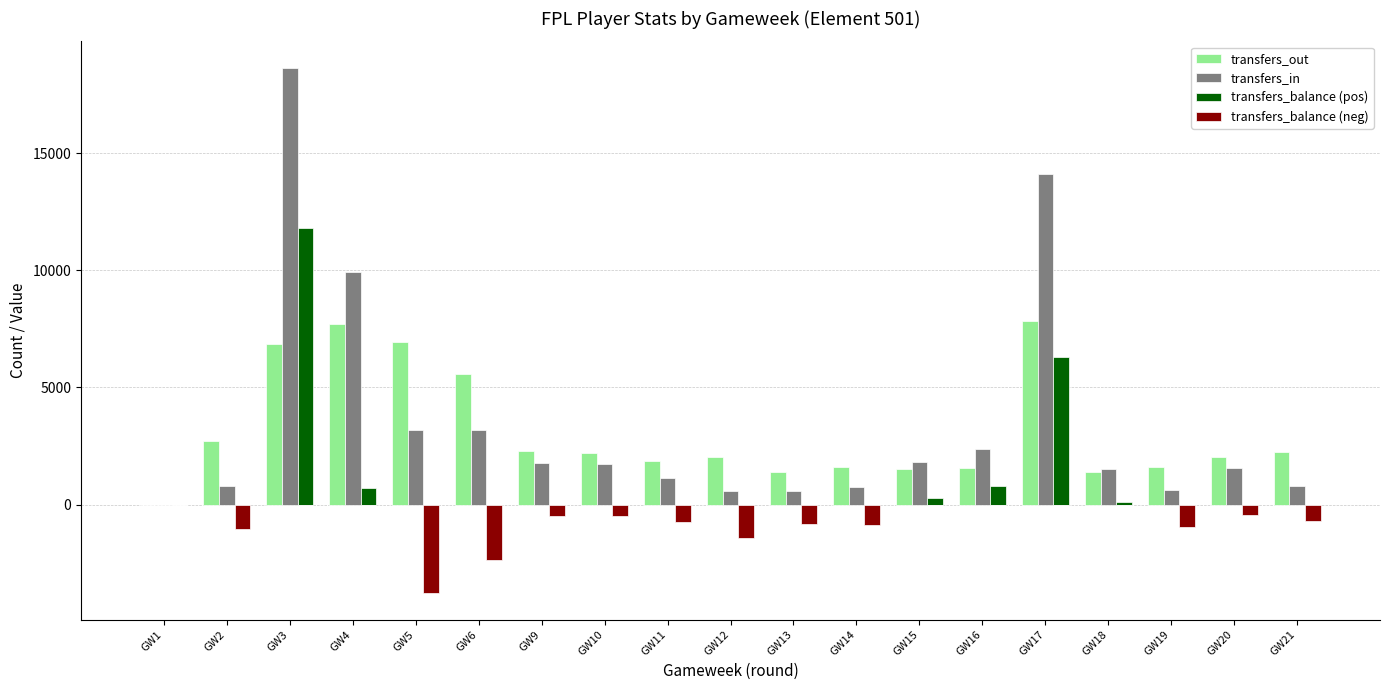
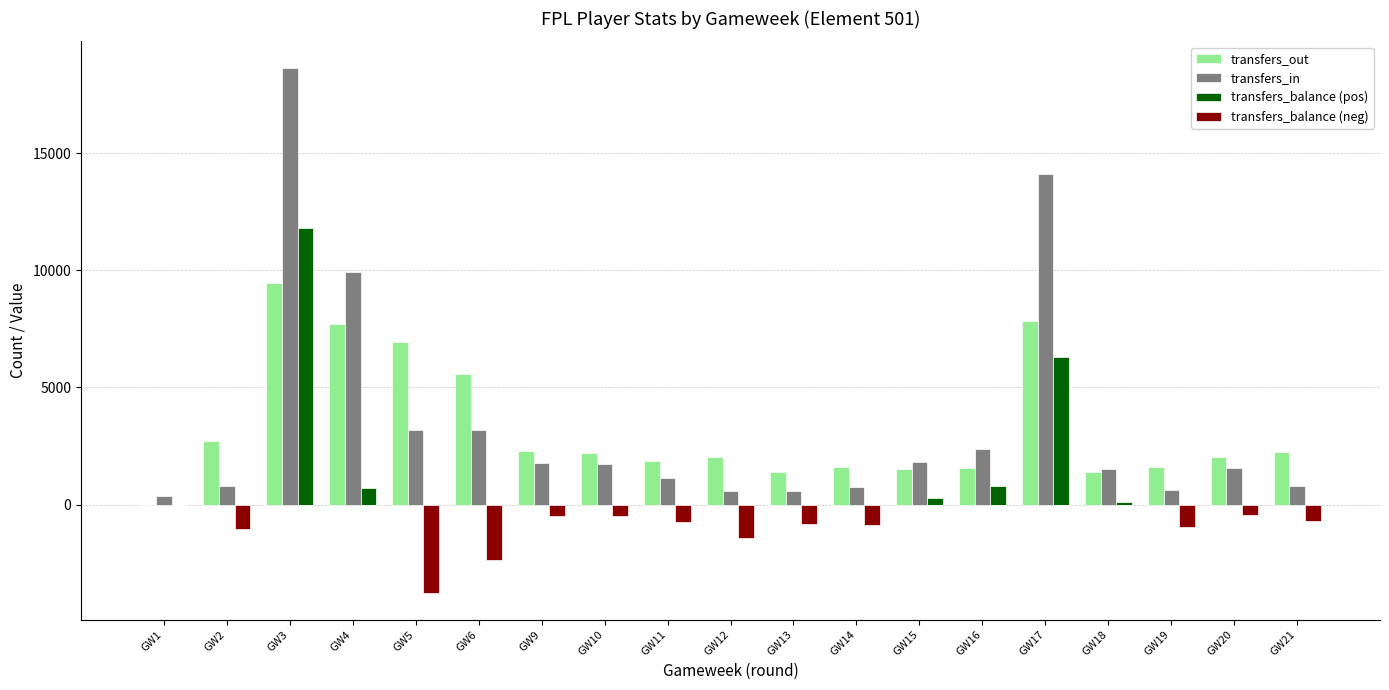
  {
    "transfers_out": {
      "GW1": 0,
      "GW2": 2700,
-     "GW3": 6800,
+     "GW3": 9400,
      "GW4": 7700,
      "GW5": 7000,
      "GW6": 5600,
      "GW9": 2300,
      "GW10": 2200,
      "GW11": 1900,
      "GW12": 2000,
      "GW13": 1400,
      "GW14": 1600,
      "GW15": 1500,
      "GW16": 1600,
      "GW17": 7800,
      "GW18": 1400,
      "GW19": 1600,
      "GW20": 2000,
      "GW21": 2300
    },
    "transfers_in": {
-     "GW1": 0,
+     "GW1": 300,
      "GW2": 800,
      "GW3": 18700,
      "GW4": 9900,
      "GW5": 3200,
      "GW6": 3200,
      "GW9": 1800,
      "GW10": 1700,
      "GW11": 1100,
      "GW12": 600,
      "GW13": 600,
      "GW14": 700,
      "GW15": 1800,
      "GW16": 2400,
      "GW17": 14100,
      "GW18": 1500,
      "GW19": 600,
      "GW20": 1600,
      "GW21": 800
    },
    "transfers_balance (pos)": {
      "GW1": 0,
      "GW2": 0,
      "GW3": 11800,
      "GW4": 700,
      "GW5": 0,
      "GW6": 0,
      "GW9": 0,
      "GW10": 0,
      "GW11": 0,
      "GW12": 0,
      "GW13": 0,
      "GW14": 0,
      "GW15": 300,
      "GW16": 800,
      "GW17": 6300,
      "GW18": 100,
      "GW19": 0,
      "GW20": 0,
      "GW21": 0
    },
    "transfers_balance (neg)": {
      "GW1": 0,
      "GW2": -1000,
      "GW3": 0,
      "GW4": 0,
      "GW5": -3800,
      "GW6": -2400,
      "GW9": -500,
      "GW10": -500,
      "GW11": -700,
      "GW12": -1400,
      "GW13": -800,
      "GW14": -900,
      "GW15": 0,
      "GW16": 0,
      "GW17": 0,
      "GW18": 0,
      "GW19": -1000,
      "GW20": -400,
      "GW21": -700
    }
  }
